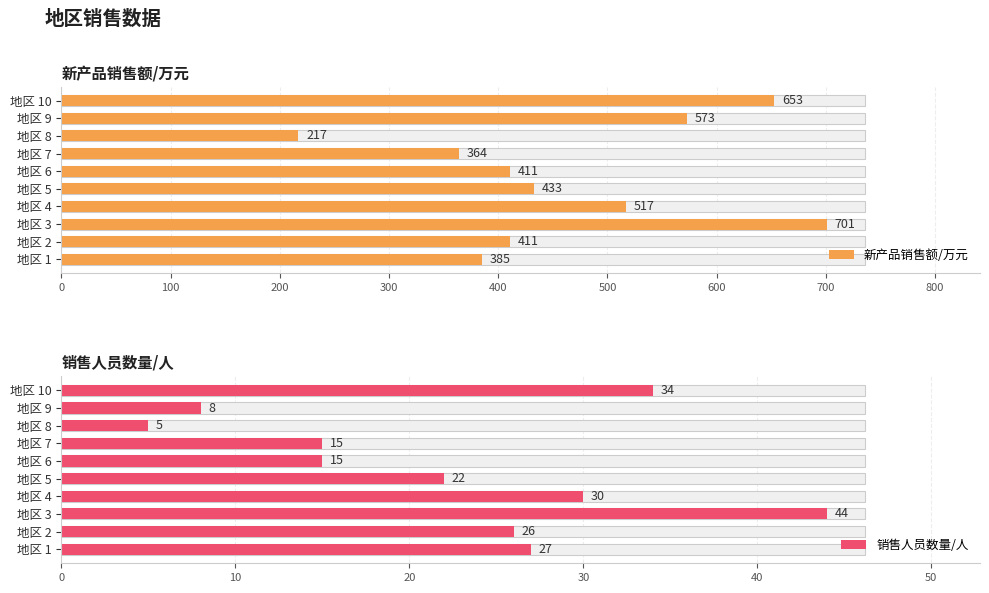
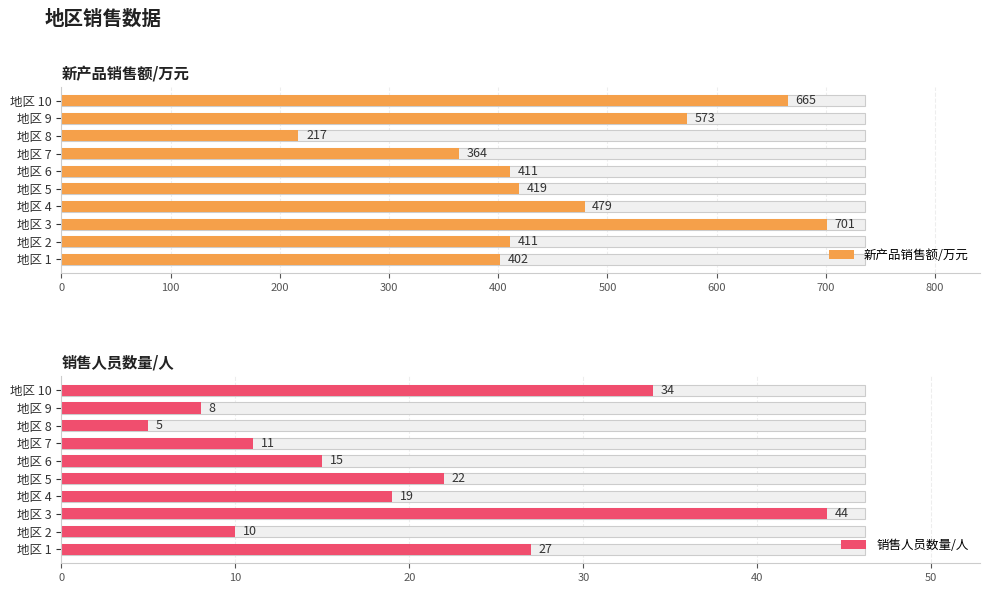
  {
    "新产品销售额/万元": {
      "新产品销售额/万元": {
-       "地区 10": 653,
-       "地区 5": 433,
-       "地区 4": 517,
-       "地区 1": 385
+       "地区 10": 665,
+       "地区 5": 419,
+       "地区 4": 479,
+       "地区 1": 402
      }
    },
    "销售人员数量/人": {
      "销售人员数量/人": {
-       "地区 7": 15,
-       "地区 4": 30,
-       "地区 2": 26
+       "地区 7": 11,
+       "地区 4": 19,
+       "地区 2": 10
      }
    }
  }
